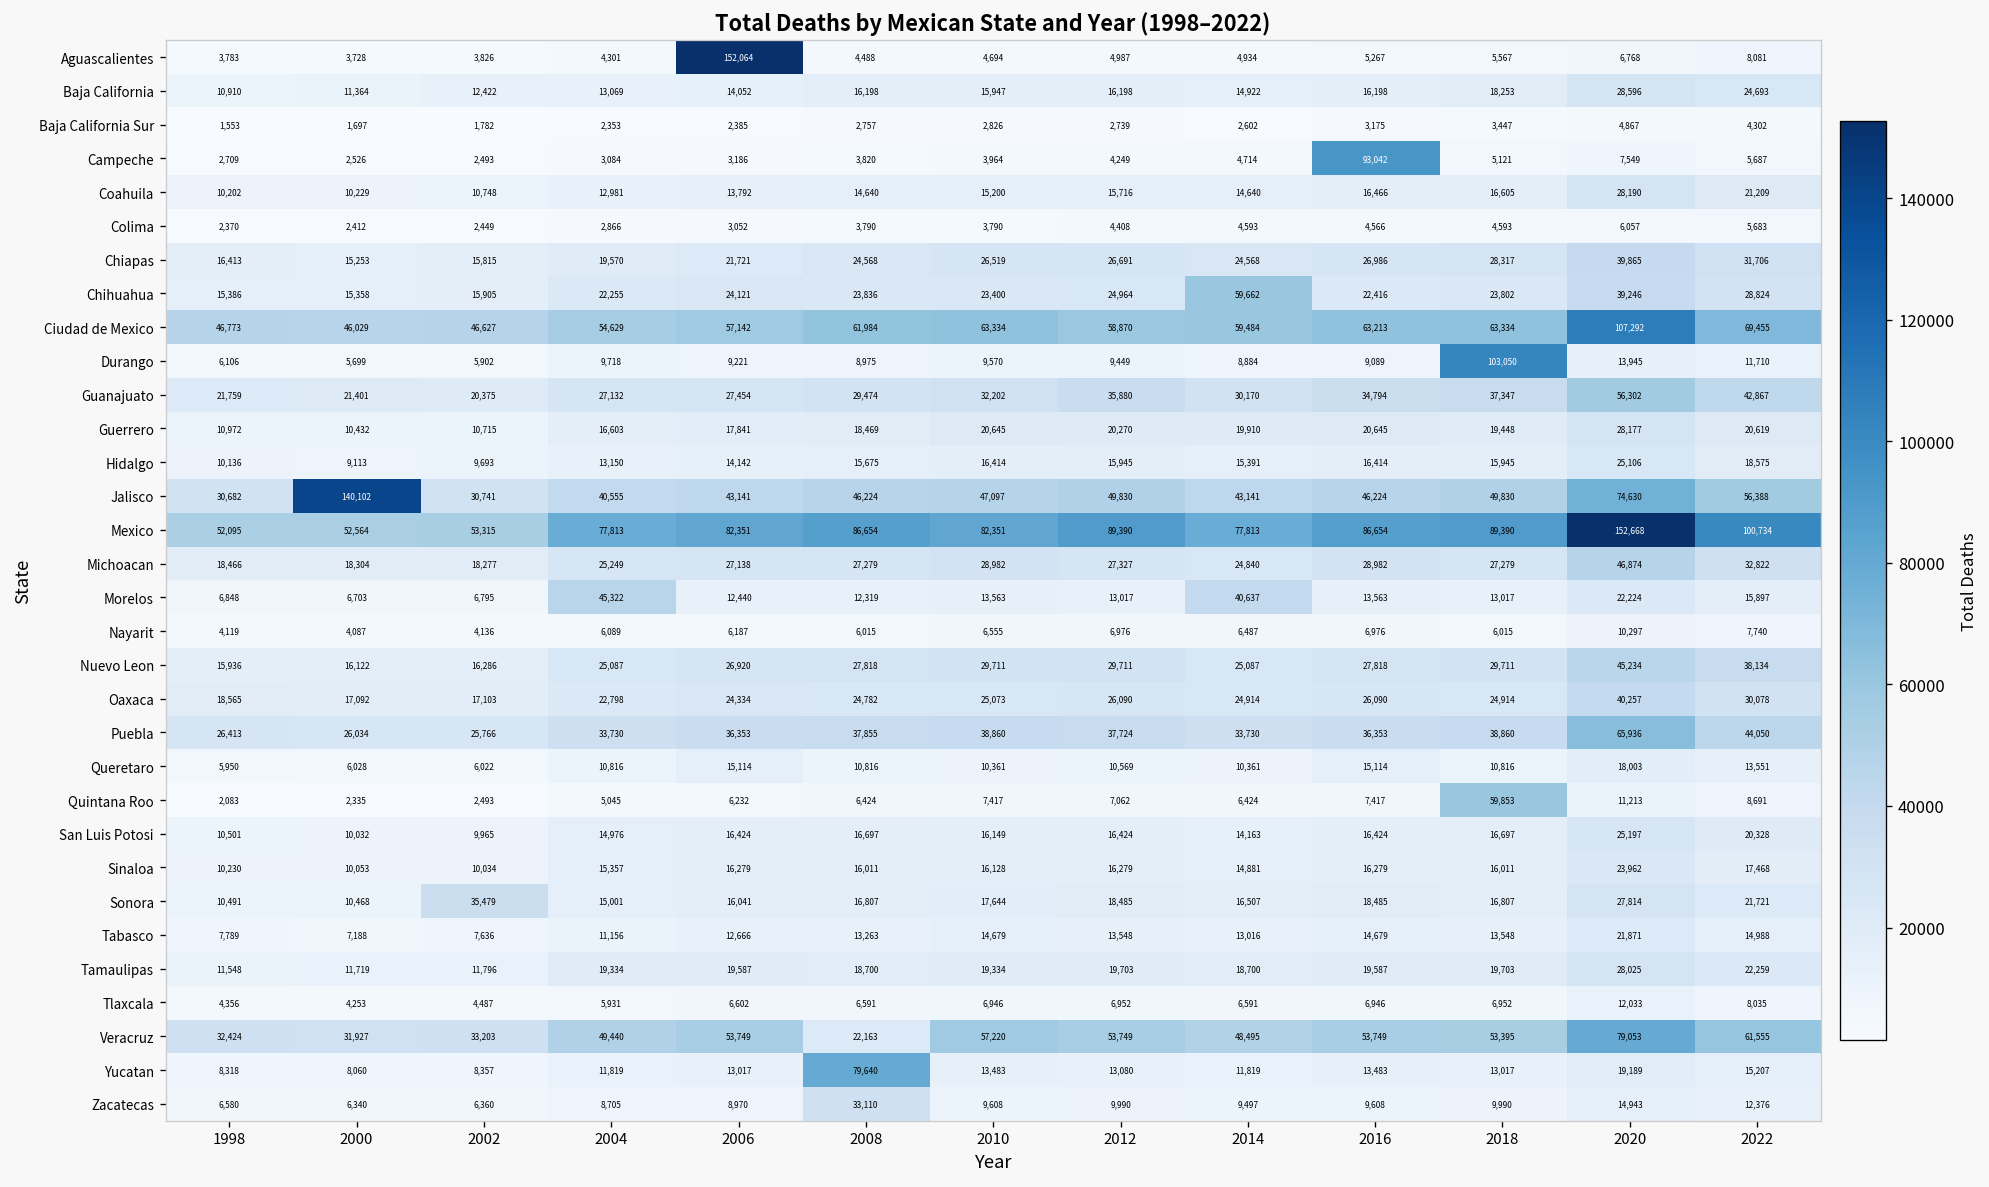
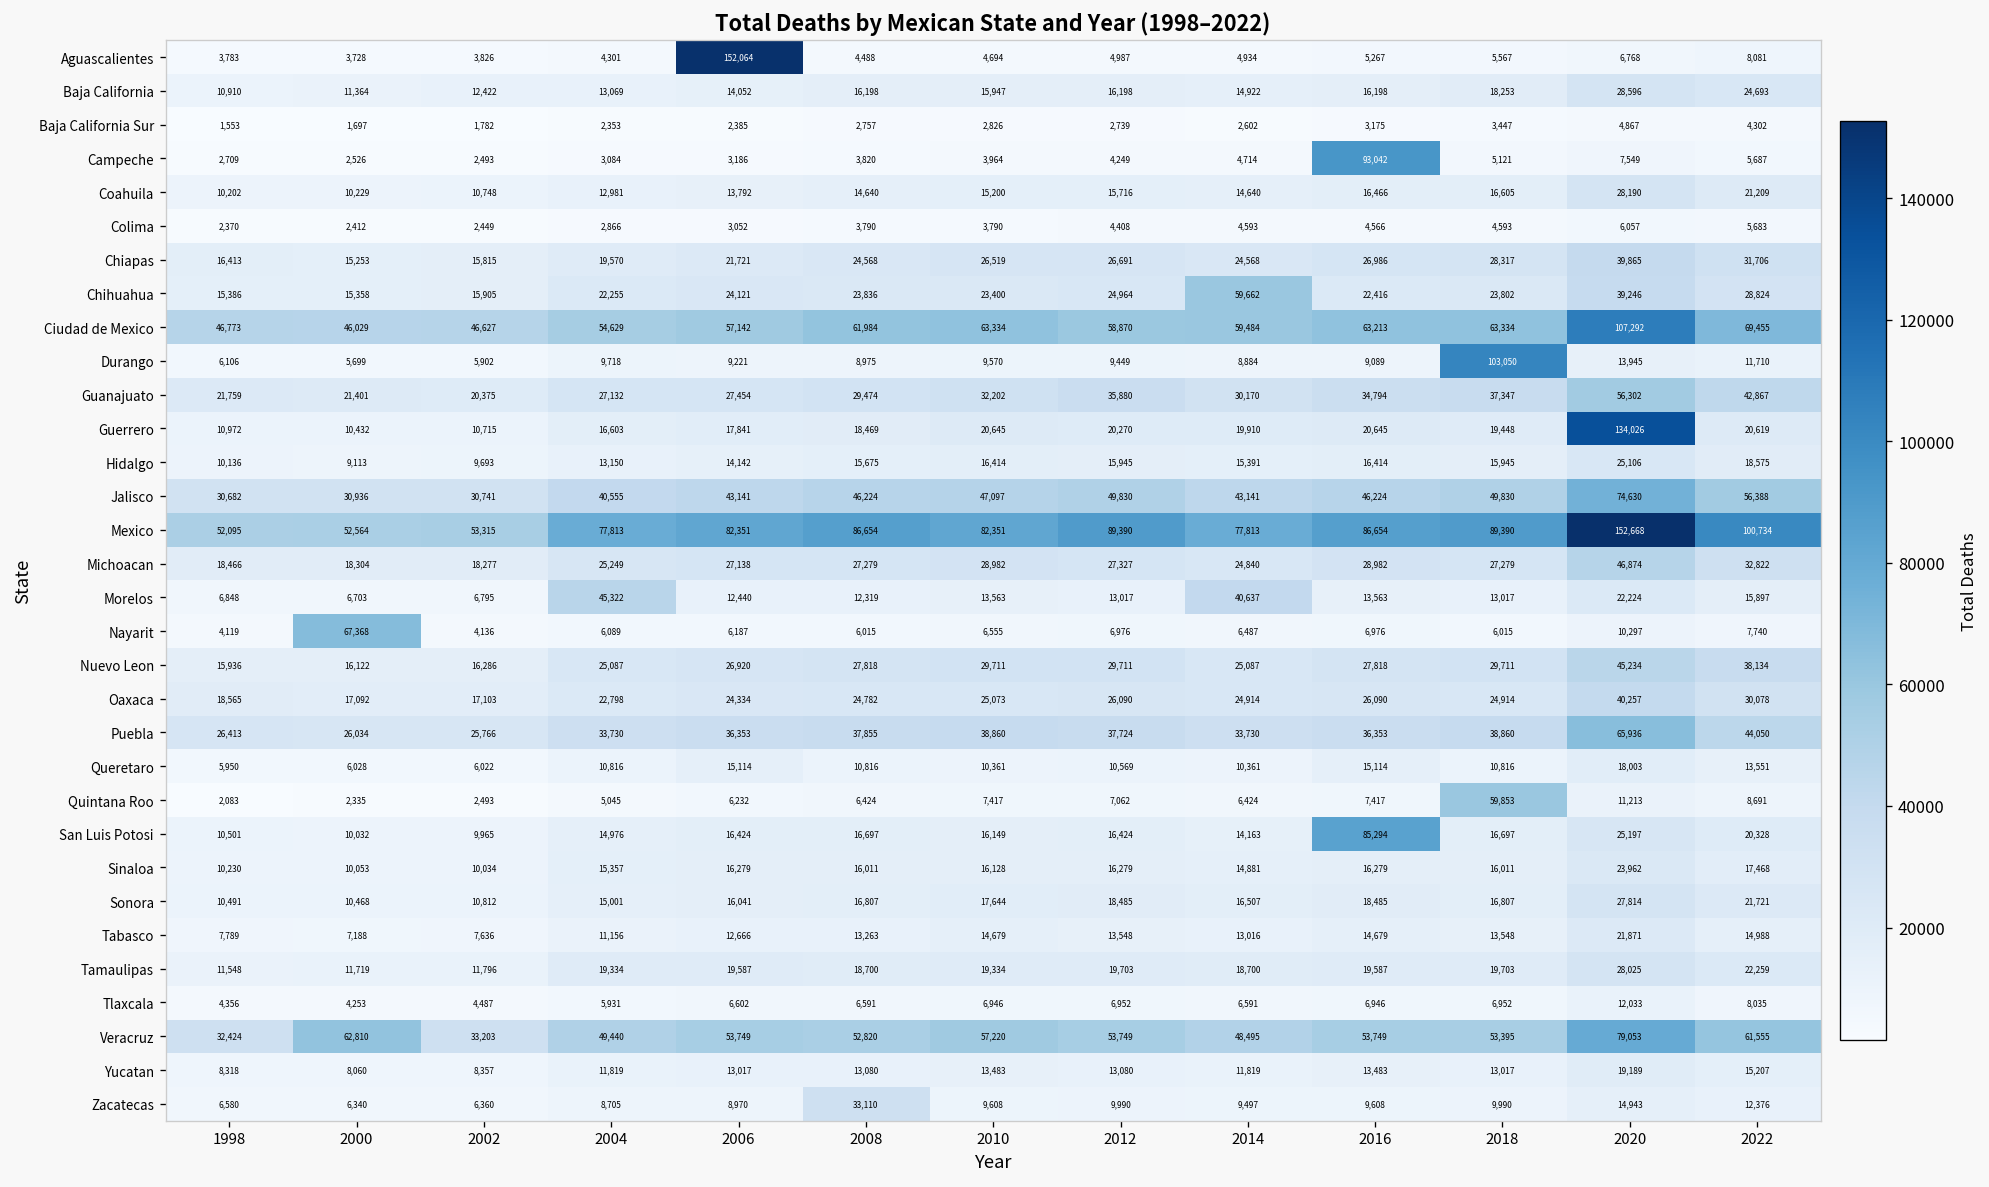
  {
    "Guerrero": {
      "1998": "10,972",
      "2000": "10,432",
      "2002": "10,715",
      "2004": "16,603",
      "2006": "17,841",
      "2008": "18,469",
      "2010": "20,645",
      "2012": "20,270",
      "2014": "19,910",
      "2016": "20,645",
      "2018": "19,448",
-     "2020": "28,177",
+     "2020": "134,026",
      "2022": "20,619"
    },
    "Jalisco": {
      "1998": "30,682",
-     "2000": "140,102",
+     "2000": "30,936",
      "2002": "30,741",
      "2004": "40,555",
      "2006": "43,141",
      "2008": "46,224",
      "2010": "47,097",
      "2012": "49,830",
      "2014": "43,141",
      "2016": "46,224",
      "2018": "49,830",
      "2020": "74,630",
      "2022": "56,388"
    },
    "Nayarit": {
      "1998": "4,119",
-     "2000": "4,087",
+     "2000": "67,368",
      "2002": "4,136",
      "2004": "6,089",
      "2006": "6,187",
      "2008": "6,015",
      "2010": "6,555",
      "2012": "6,976",
      "2014": "6,487",
      "2016": "6,976",
      "2018": "6,015",
      "2020": "10,297",
      "2022": "7,740"
    },
    "San Luis Potosi": {
      "1998": "10,501",
      "2000": "10,032",
      "2002": "9,965",
      "2004": "14,976",
      "2006": "16,424",
      "2008": "16,697",
      "2010": "16,149",
      "2012": "16,424",
      "2014": "14,163",
-     "2016": "16,424",
+     "2016": "85,294",
      "2018": "16,697",
      "2020": "25,197",
      "2022": "20,328"
    },
    "Sonora": {
      "1998": "10,491",
      "2000": "10,468",
-     "2002": "35,479",
+     "2002": "10,812",
      "2004": "15,001",
      "2006": "16,041",
      "2008": "16,807",
      "2010": "17,644",
      "2012": "18,485",
      "2014": "16,507",
      "2016": "18,485",
      "2018": "16,807",
      "2020": "27,814",
      "2022": "21,721"
    },
    "Veracruz": {
      "1998": "32,424",
-     "2000": "31,927",
+     "2000": "62,810",
      "2002": "33,203",
      "2004": "49,440",
      "2006": "53,749",
-     "2008": "22,163",
+     "2008": "52,820",
      "2010": "57,220",
      "2012": "53,749",
      "2014": "48,495",
      "2016": "53,749",
      "2018": "53,395",
      "2020": "79,053",
      "2022": "61,555"
    },
    "Yucatan": {
      "1998": "8,318",
      "2000": "8,060",
      "2002": "8,357",
      "2004": "11,819",
      "2006": "13,017",
-     "2008": "79,640",
+     "2008": "13,080",
      "2010": "13,483",
      "2012": "13,080",
      "2014": "11,819",
      "2016": "13,483",
      "2018": "13,017",
      "2020": "19,189",
      "2022": "15,207"
    }
  }
